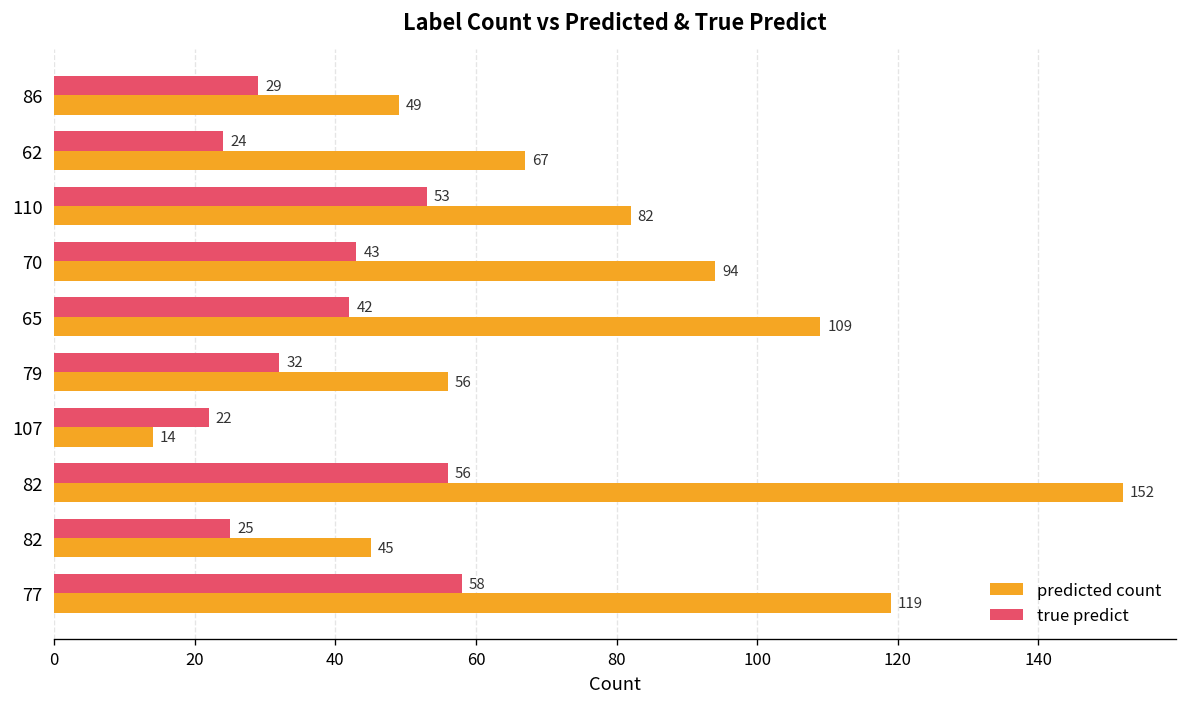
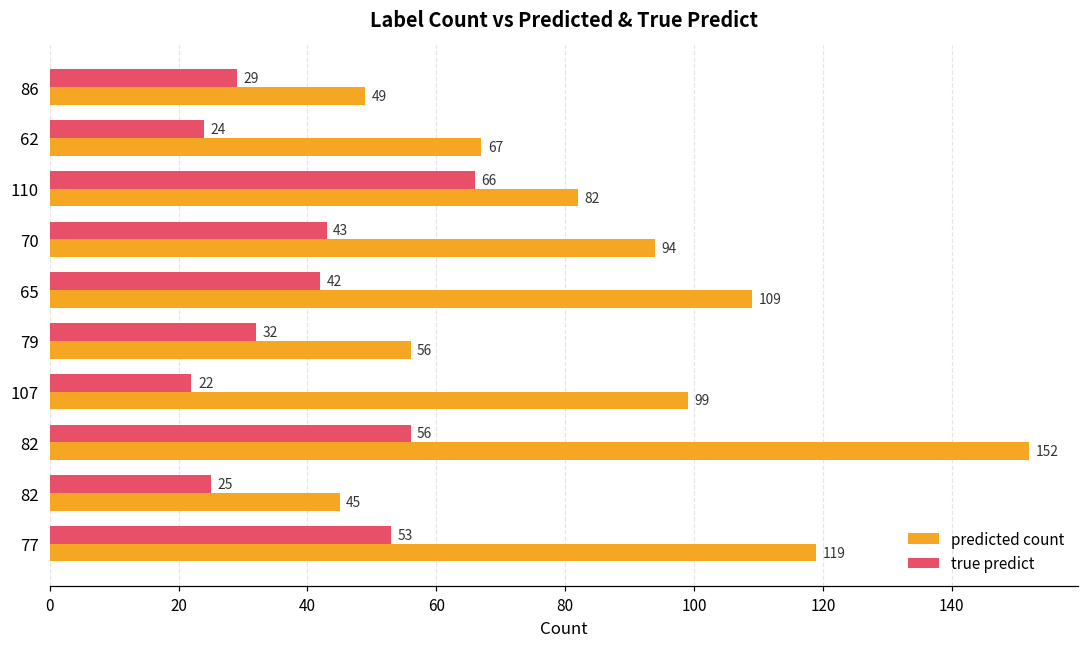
  {
    "predicted count": {
      "86": 49,
      "62": 67,
      "110": 82,
      "70": 94,
      "65": 109,
      "79": 56,
-     "107": 14,
+     "107": 99,
      "77": 119
    },
    "true predict": {
      "86": 29,
      "62": 24,
-     "110": 53,
+     "110": 66,
      "70": 43,
      "65": 42,
      "79": 32,
      "107": 22,
-     "77": 58
+     "77": 53
    }
  }
